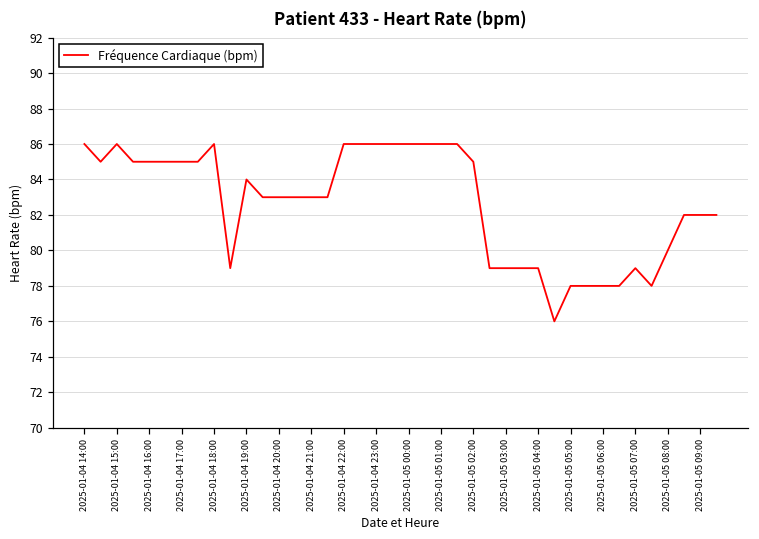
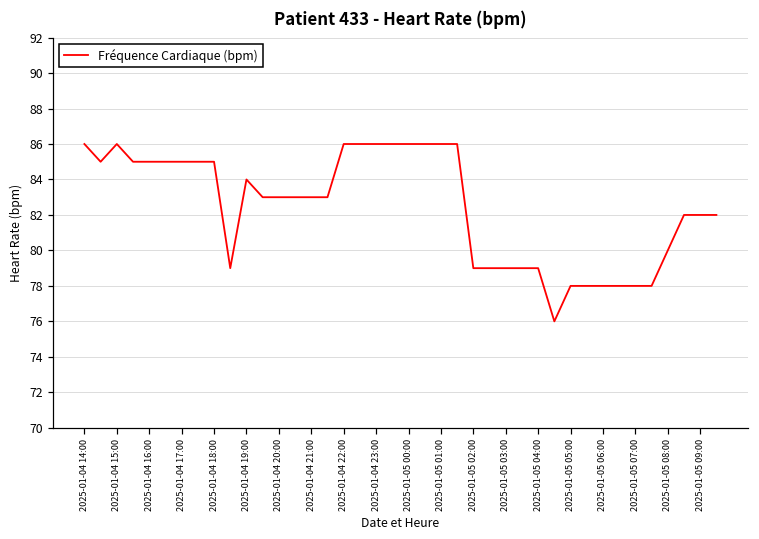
  {
    "2025-01-04 14:00": 86,
    "2025-01-04 15:00": 86,
    "2025-01-04 16:00": 85,
    "2025-01-04 17:00": 85,
-   "2025-01-04 18:00": 86,
+   "2025-01-04 18:00": 85,
    "2025-01-04 19:00": 84,
    "2025-01-04 20:00": 83,
    "2025-01-04 21:00": 83,
    "2025-01-04 22:00": 86,
    "2025-01-04 23:00": 86,
    "2025-01-05 00:00": 86,
    "2025-01-05 01:00": 86,
-   "2025-01-05 02:00": 85,
+   "2025-01-05 02:00": 79,
    "2025-01-05 03:00": 79,
    "2025-01-05 04:00": 79,
    "2025-01-05 05:00": 78,
    "2025-01-05 06:00": 78,
-   "2025-01-05 07:00": 79,
+   "2025-01-05 07:00": 78,
    "2025-01-05 08:00": 80,
    "2025-01-05 09:00": 82
  }
